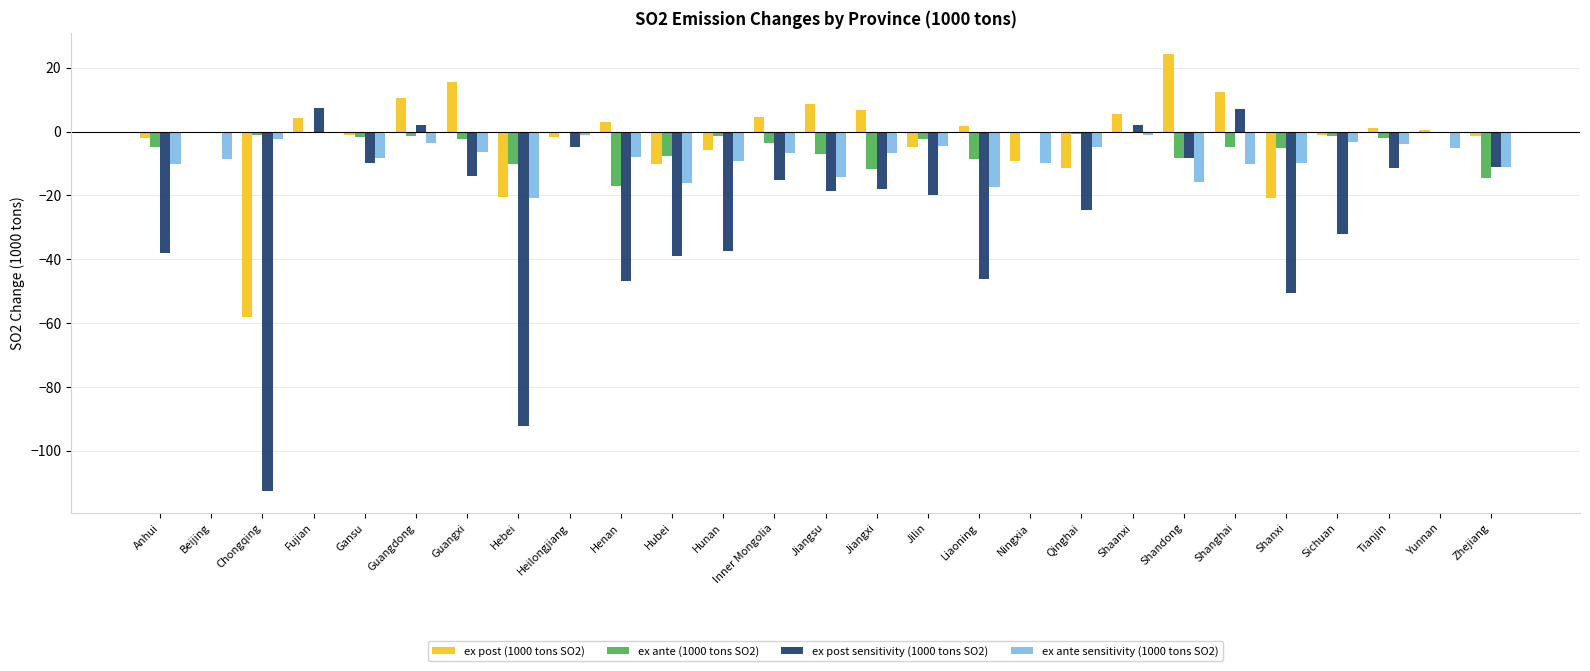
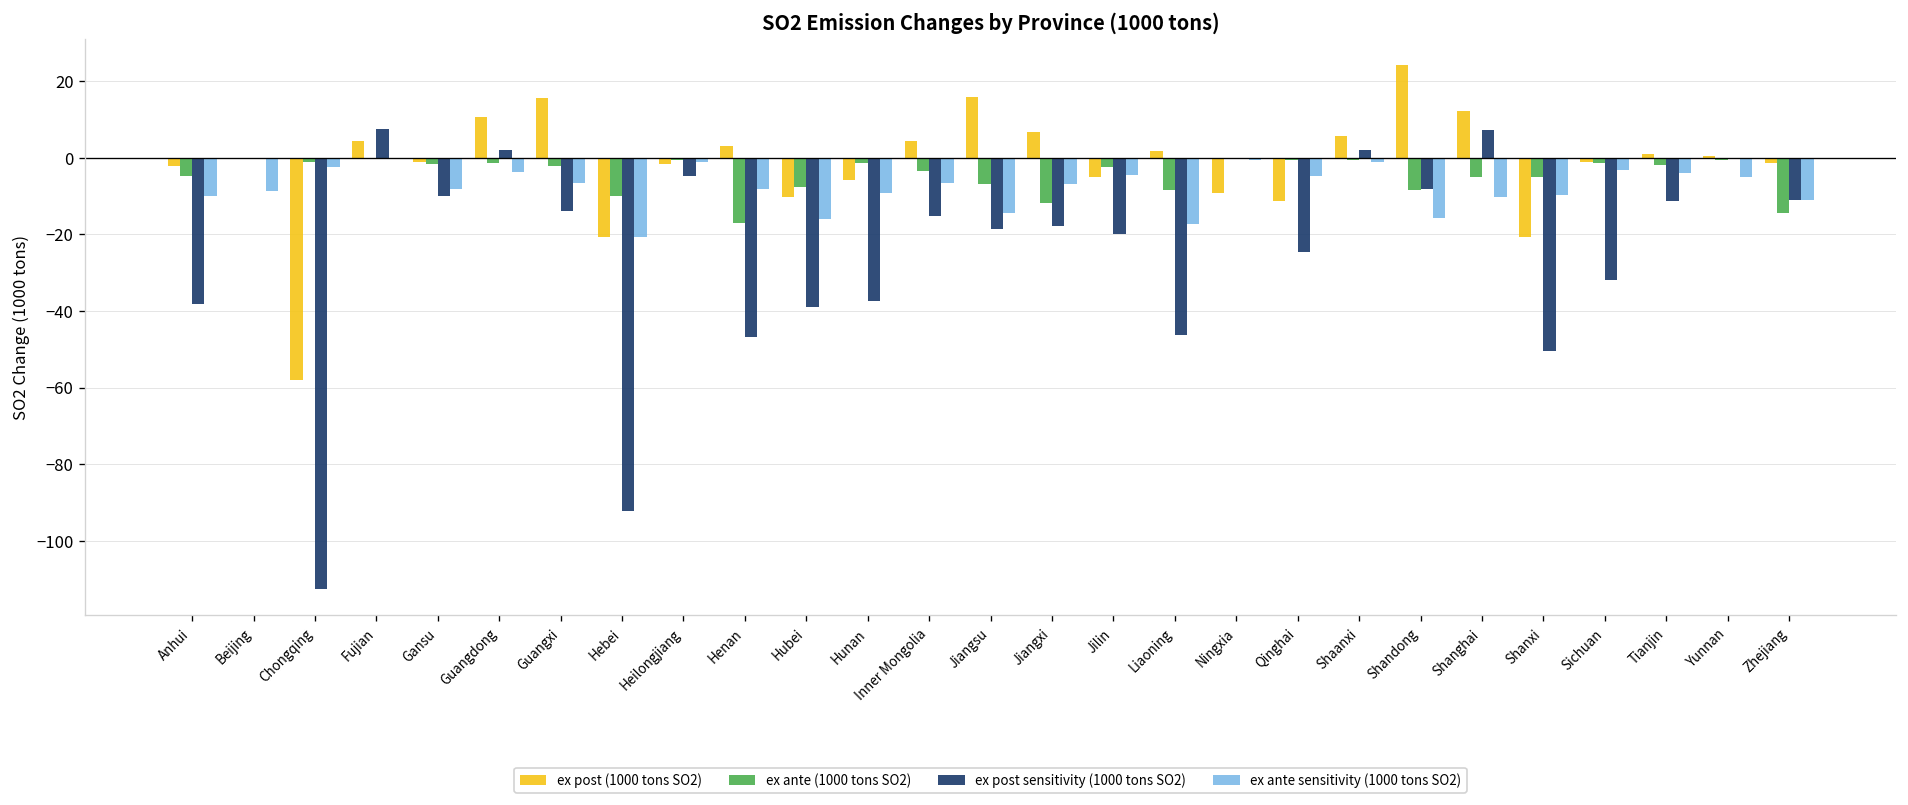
  {
    "ex post (1000 tons SO2)": {
      "Anhui": -2,
      "Chongqing": -58,
      "Fujian": 4,
      "Gansu": -1,
      "Guangdong": 11,
      "Guangxi": 16,
      "Hebei": -21,
      "Heilongjiang": -2,
      "Henan": 3,
      "Hubei": -10,
      "Hunan": -6,
      "Inner Mongolia": 4,
-     "Jiangsu": 9,
+     "Jiangsu": 16,
      "Jiangxi": 7,
      "Jilin": -5,
      "Liaoning": 2,
      "Ningxia": -9,
      "Qinghai": -11,
      "Shaanxi": 6,
      "Shandong": 24,
      "Shanghai": 12,
      "Shanxi": -21,
      "Sichuan": -1,
      "Tianjin": 1,
      "Zhejiang": -1
    },
    "ex ante (1000 tons SO2)": {
      "Anhui": -5,
      "Chongqing": -1,
      "Gansu": -2,
      "Guangdong": -1,
      "Guangxi": -2,
      "Hebei": -10,
      "Henan": -17,
      "Hubei": -8,
      "Hunan": -1,
      "Inner Mongolia": -3,
      "Jiangsu": -7,
      "Jiangxi": -12,
      "Jilin": -2,
      "Liaoning": -8,
      "Shandong": -8,
      "Shanghai": -5,
      "Shanxi": -5,
      "Sichuan": -2,
      "Tianjin": -2,
      "Zhejiang": -15
    },
    "ex post sensitivity (1000 tons SO2)": {
      "Anhui": -38,
      "Chongqing": -113,
      "Fujian": 8,
      "Gansu": -10,
      "Guangdong": 2,
      "Guangxi": -14,
      "Hebei": -92,
      "Heilongjiang": -5,
      "Henan": -47,
      "Hubei": -39,
      "Hunan": -37,
      "Inner Mongolia": -15,
      "Jiangsu": -19,
      "Jiangxi": -18,
      "Jilin": -20,
      "Liaoning": -46,
      "Qinghai": -25,
      "Shaanxi": 2,
      "Shandong": -8,
      "Shanghai": 7,
      "Shanxi": -51,
      "Sichuan": -32,
      "Tianjin": -11,
      "Zhejiang": -11
    },
    "ex ante sensitivity (1000 tons SO2)": {
      "Anhui": -10,
      "Beijing": -9,
      "Chongqing": -2,
      "Gansu": -8,
      "Guangdong": -4,
      "Guangxi": -6,
      "Hebei": -21,
      "Heilongjiang": -1,
      "Henan": -8,
      "Hubei": -16,
      "Hunan": -9,
      "Inner Mongolia": -7,
      "Jiangsu": -14,
      "Jiangxi": -7,
      "Jilin": -4,
      "Liaoning": -17,
-     "Ningxia": -10,
+     "Ningxia": -1,
      "Qinghai": -5,
      "Shaanxi": -1,
      "Shandong": -16,
      "Shanghai": -10,
      "Shanxi": -10,
      "Sichuan": -3,
      "Tianjin": -4,
      "Yunnan": -5,
      "Zhejiang": -11
    }
  }
